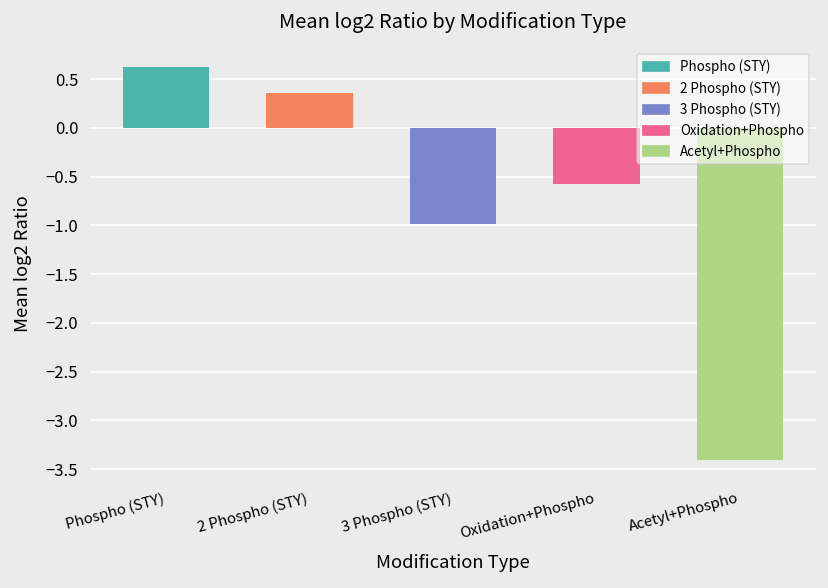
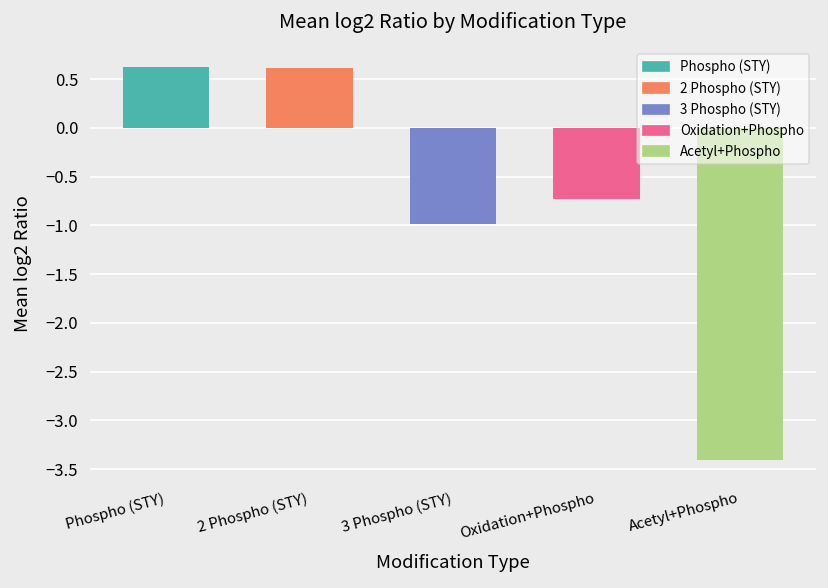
  {
    "Phospho (STY)": 0.6,
-   "2 Phospho (STY)": 0.4,
+   "2 Phospho (STY)": 0.6,
    "3 Phospho (STY)": -1.0,
-   "Oxidation+Phospho": -0.6,
+   "Oxidation+Phospho": -0.7,
    "Acetyl+Phospho": -3.4
  }
